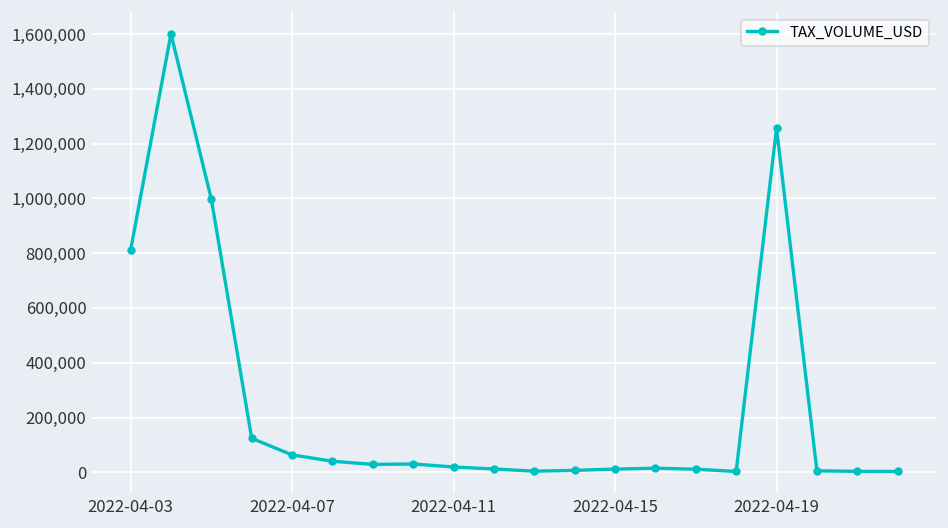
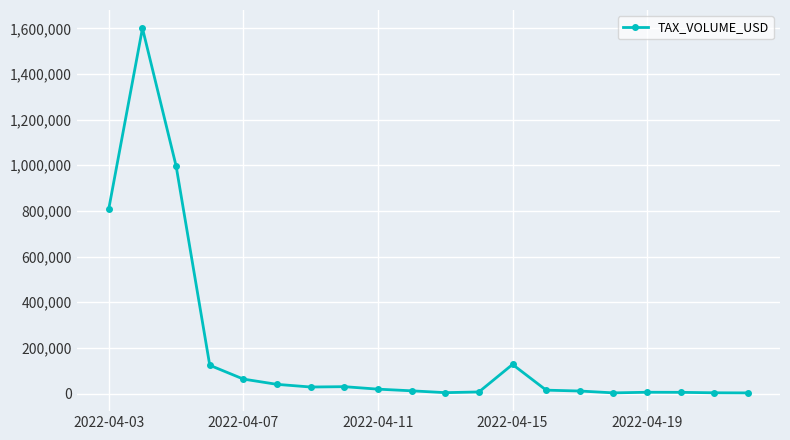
  {
    "2022-04-03": "810,000",
    "2022-04-07": "60,000",
    "2022-04-11": "20,000",
-   "2022-04-15": "10,000",
-   "2022-04-19": "1,260,000"
+   "2022-04-15": "130,000",
+   "2022-04-19": "10,000"
  }
